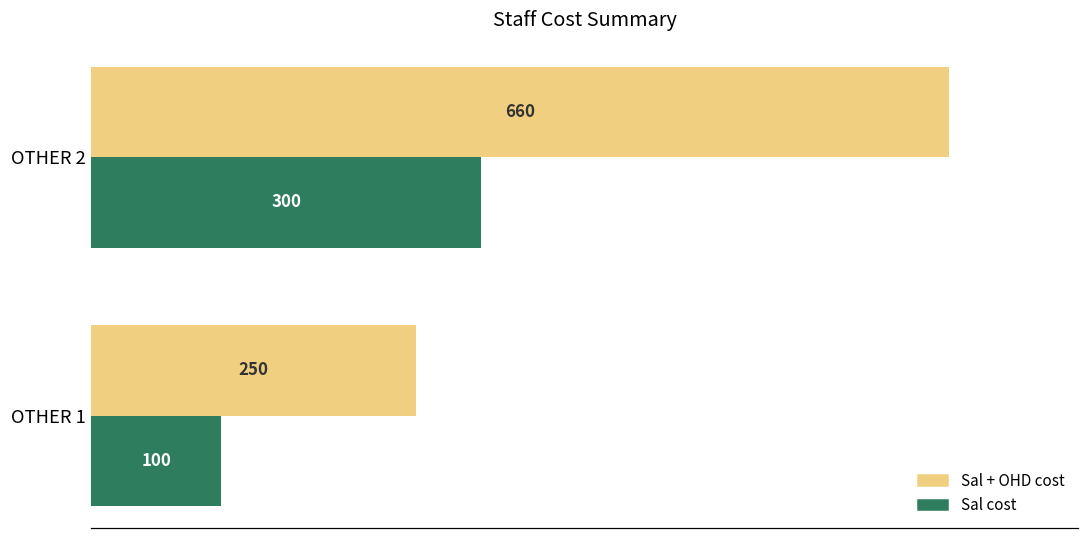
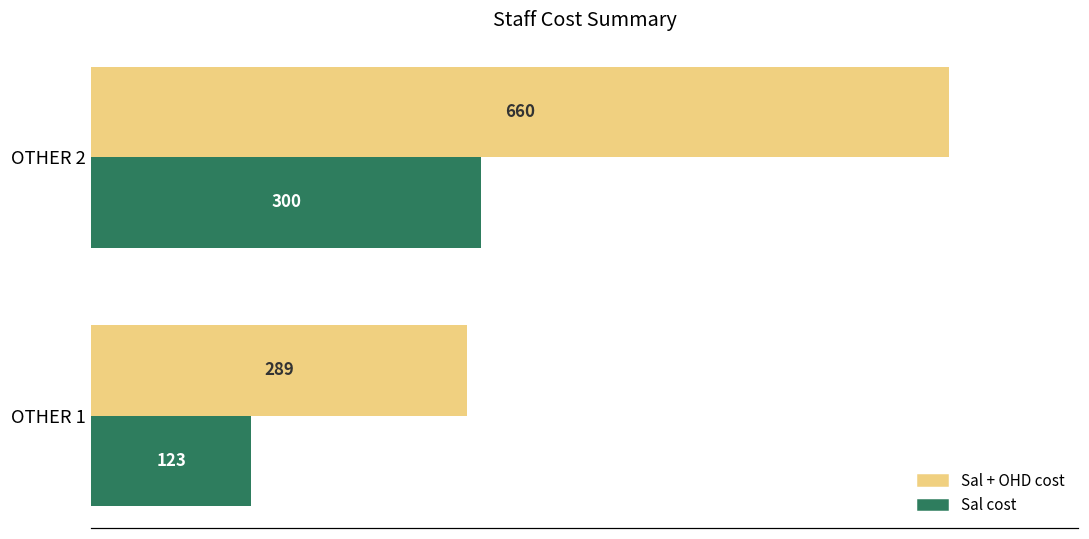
  {
    "Sal cost": {
      "OTHER 2": 300,
-     "OTHER 1": 100
+     "OTHER 1": 123
    },
    "Sal + OHD cost": {
      "OTHER 2": 660,
-     "OTHER 1": 250
+     "OTHER 1": 289
    }
  }
